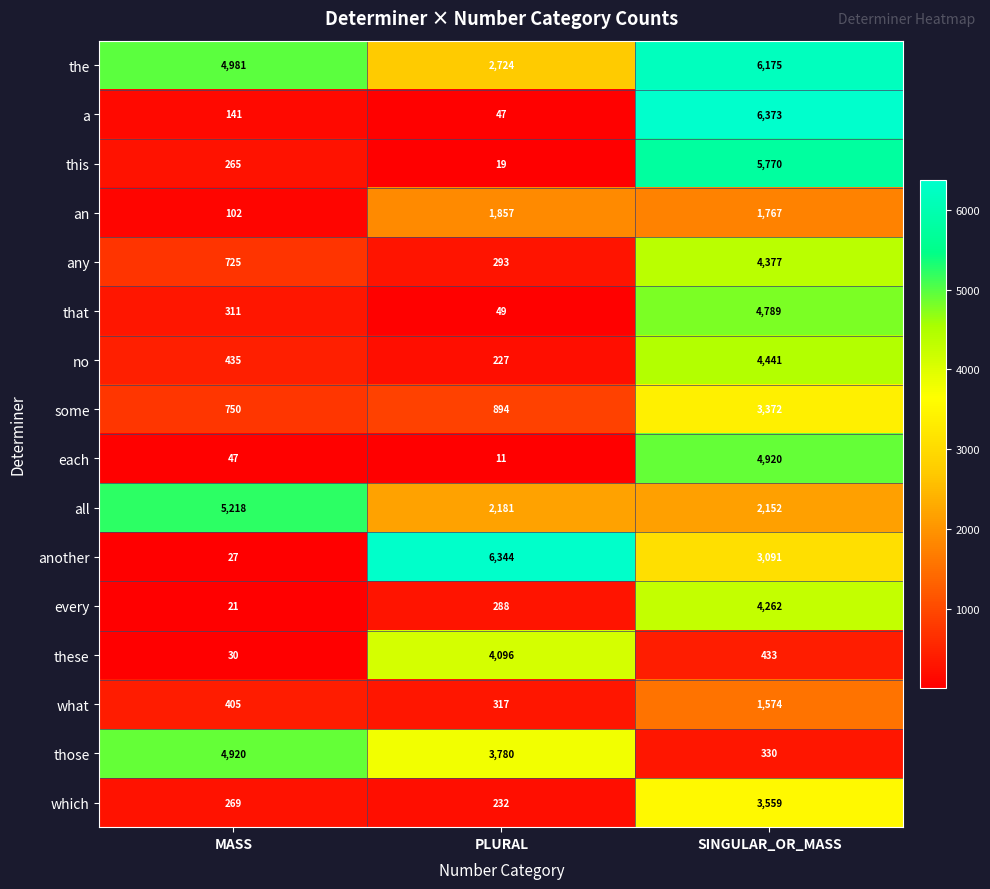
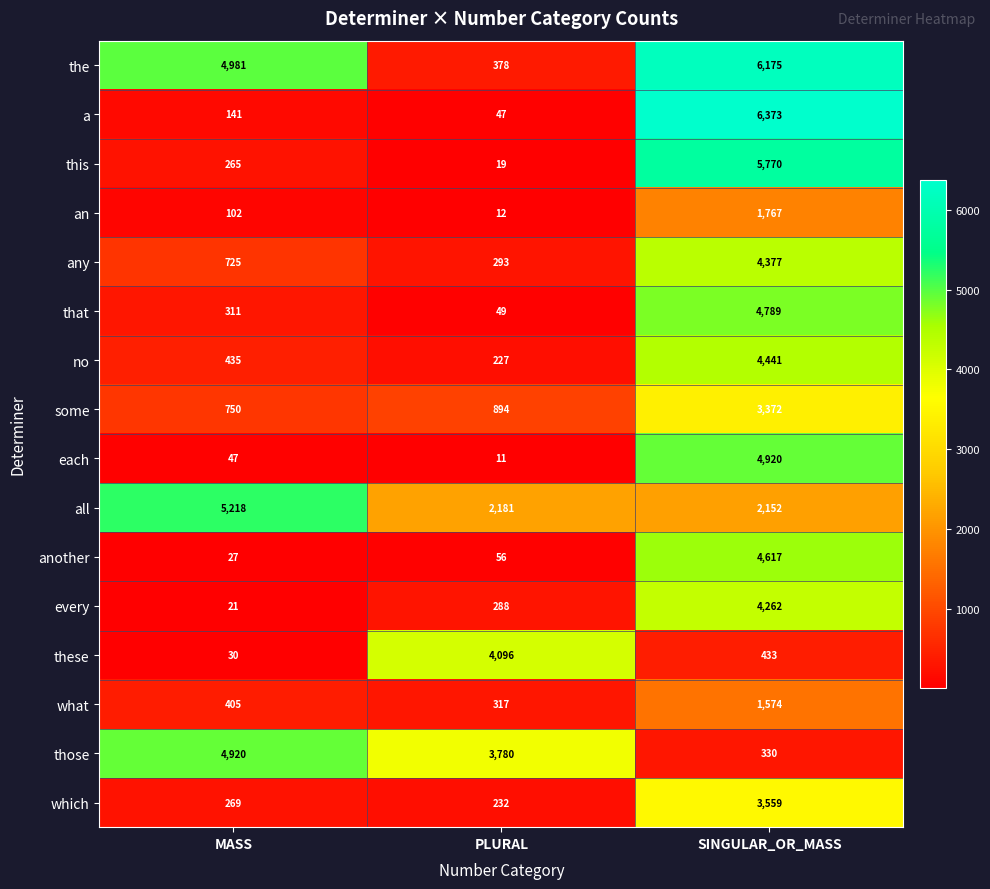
  {
    "the": {
      "MASS": "4,981",
-     "PLURAL": "2,724",
+     "PLURAL": "378",
      "SINGULAR_OR_MASS": "6,175"
    },
    "a": {
      "MASS": "141",
      "PLURAL": "47",
      "SINGULAR_OR_MASS": "6,373"
    },
    "this": {
      "MASS": "265",
      "PLURAL": "19",
      "SINGULAR_OR_MASS": "5,770"
    },
    "an": {
      "MASS": "102",
-     "PLURAL": "1,857",
+     "PLURAL": "12",
      "SINGULAR_OR_MASS": "1,767"
    },
    "any": {
      "MASS": "725",
      "PLURAL": "293",
      "SINGULAR_OR_MASS": "4,377"
    },
    "that": {
      "MASS": "311",
      "PLURAL": "49",
      "SINGULAR_OR_MASS": "4,789"
    },
    "no": {
      "MASS": "435",
      "PLURAL": "227",
      "SINGULAR_OR_MASS": "4,441"
    },
    "some": {
      "MASS": "750",
      "PLURAL": "894",
      "SINGULAR_OR_MASS": "3,372"
    },
    "each": {
      "MASS": "47",
      "PLURAL": "11",
      "SINGULAR_OR_MASS": "4,920"
    },
    "all": {
      "MASS": "5,218",
      "PLURAL": "2,181",
      "SINGULAR_OR_MASS": "2,152"
    },
    "another": {
      "MASS": "27",
-     "PLURAL": "6,344",
-     "SINGULAR_OR_MASS": "3,091"
+     "PLURAL": "56",
+     "SINGULAR_OR_MASS": "4,617"
    },
    "every": {
      "MASS": "21",
      "PLURAL": "288",
      "SINGULAR_OR_MASS": "4,262"
    },
    "these": {
      "MASS": "30",
      "PLURAL": "4,096",
      "SINGULAR_OR_MASS": "433"
    },
    "what": {
      "MASS": "405",
      "PLURAL": "317",
      "SINGULAR_OR_MASS": "1,574"
    },
    "those": {
      "MASS": "4,920",
      "PLURAL": "3,780",
      "SINGULAR_OR_MASS": "330"
    },
    "which": {
      "MASS": "269",
      "PLURAL": "232",
      "SINGULAR_OR_MASS": "3,559"
    }
  }
